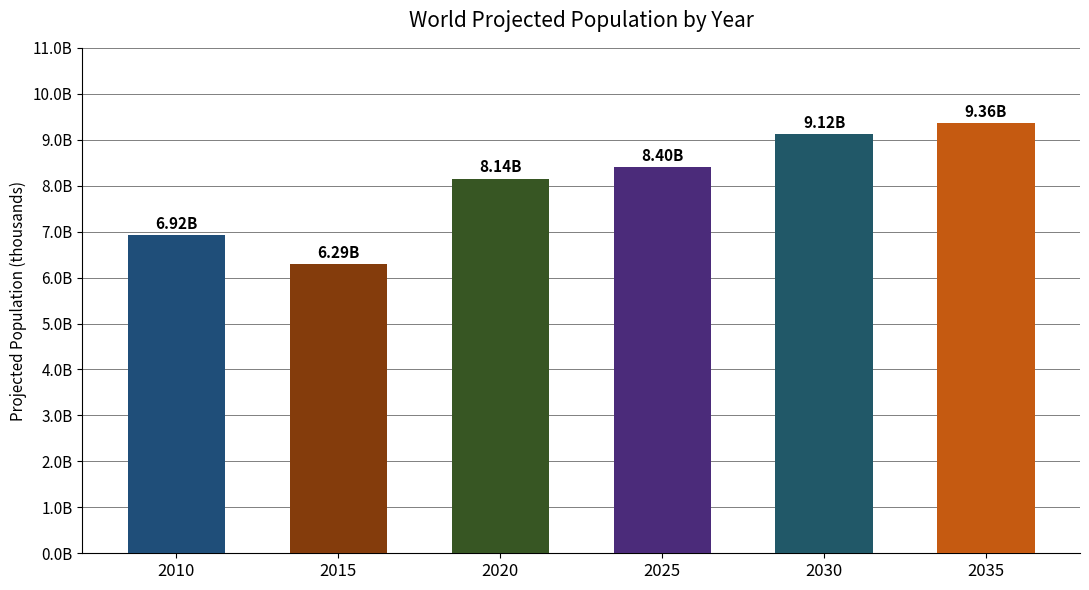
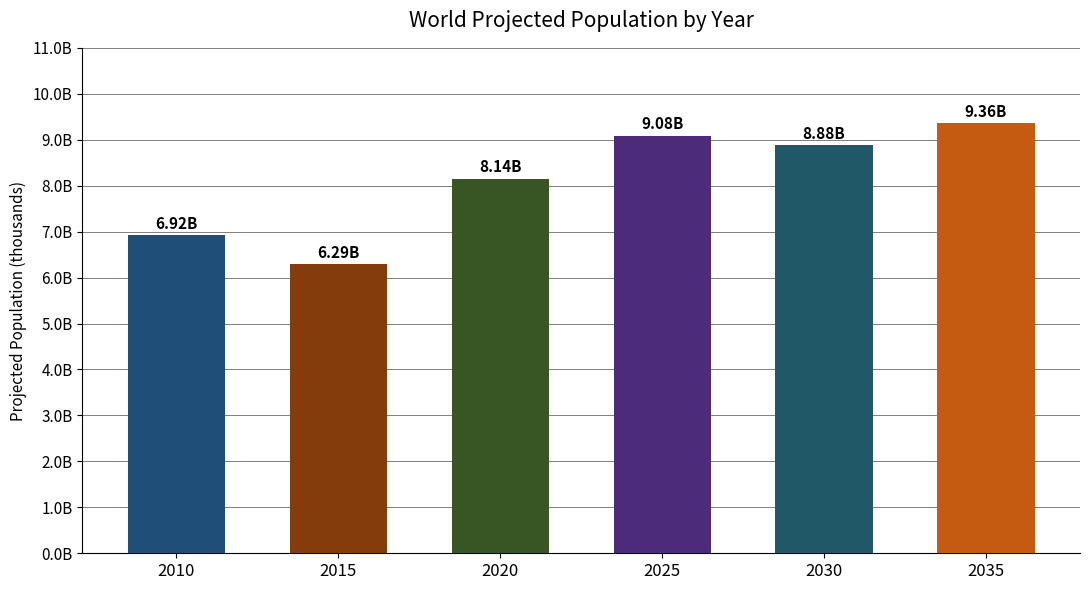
  {
    "2010": "6.92B",
    "2015": "6.29B",
    "2020": "8.14B",
-   "2025": "8.40B",
-   "2030": "9.12B",
+   "2025": "9.08B",
+   "2030": "8.88B",
    "2035": "9.36B"
  }
